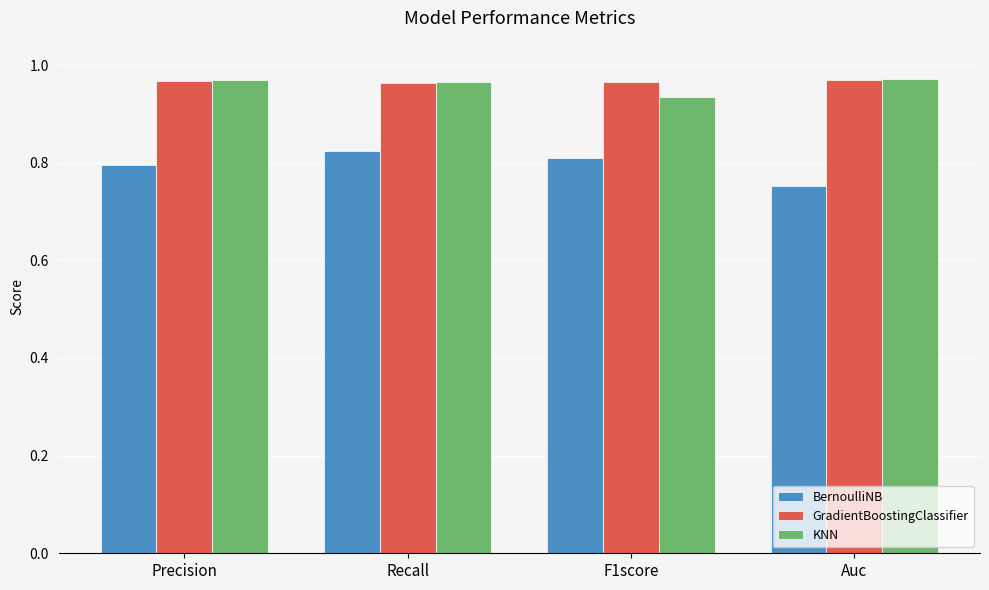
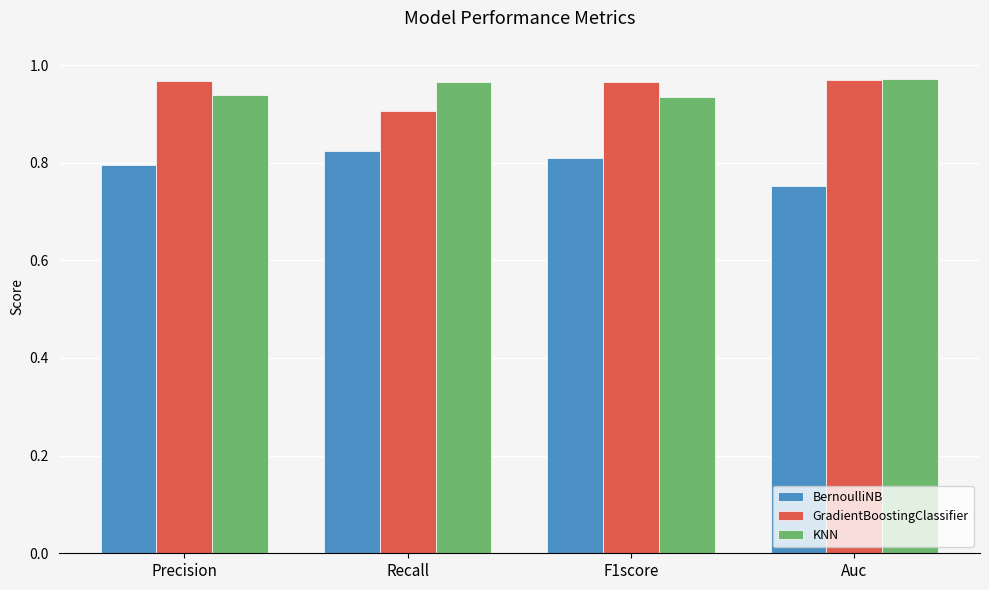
  {
    "BernoulliNB": {
      "Precision": 0.80,
      "Recall": 0.82,
      "F1score": 0.81,
      "Auc": 0.75
    },
    "GradientBoostingClassifier": {
      "Precision": 0.97,
-     "Recall": 0.96,
+     "Recall": 0.91,
      "F1score": 0.97,
      "Auc": 0.97
    },
    "KNN": {
-     "Precision": 0.97,
+     "Precision": 0.94,
      "Recall": 0.97,
      "F1score": 0.93,
      "Auc": 0.97
    }
  }
